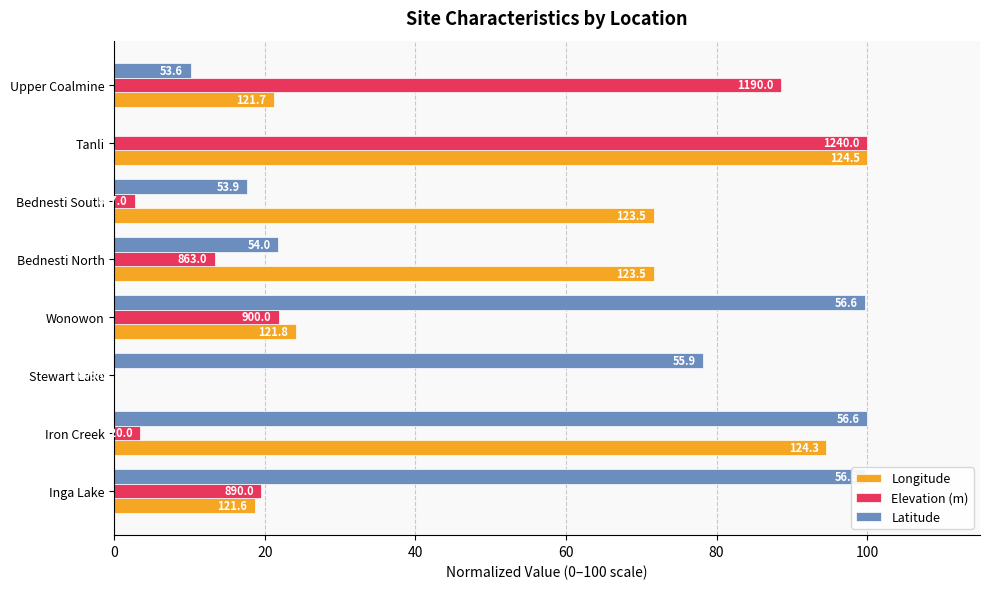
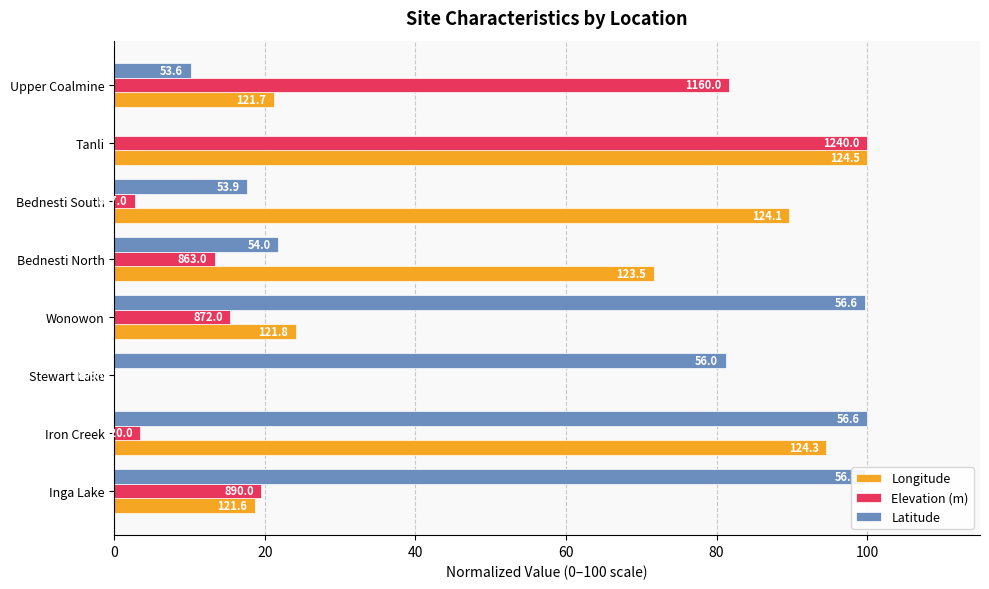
  {
    "Longitude": {
-     "Bednesti South": 123.5
+     "Bednesti South": 124.1
    },
    "Elevation (m)": {
-     "Upper Coalmine": 1190.0,
-     "Wonowon": 900.0
+     "Upper Coalmine": 1160.0,
+     "Wonowon": 872.0
    },
    "Latitude": {
-     "Stewart Lake": 55.9
+     "Stewart Lake": 56.0
    }
  }
